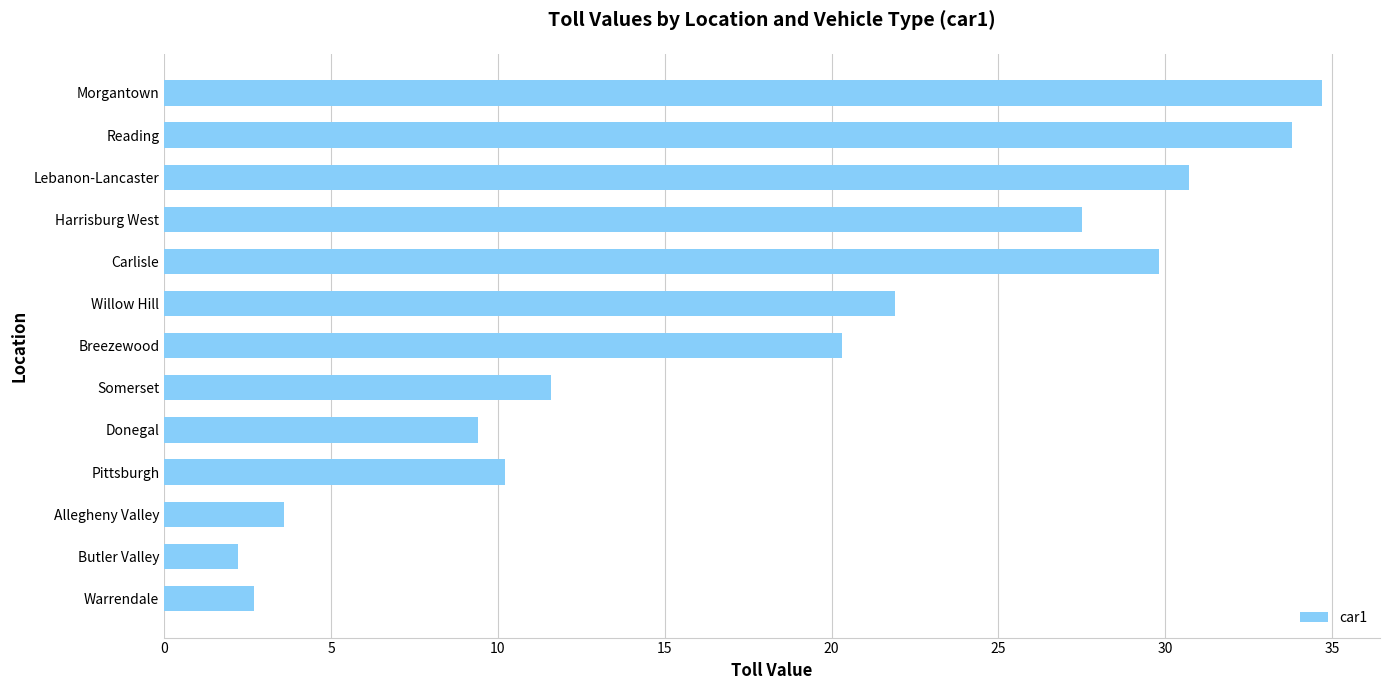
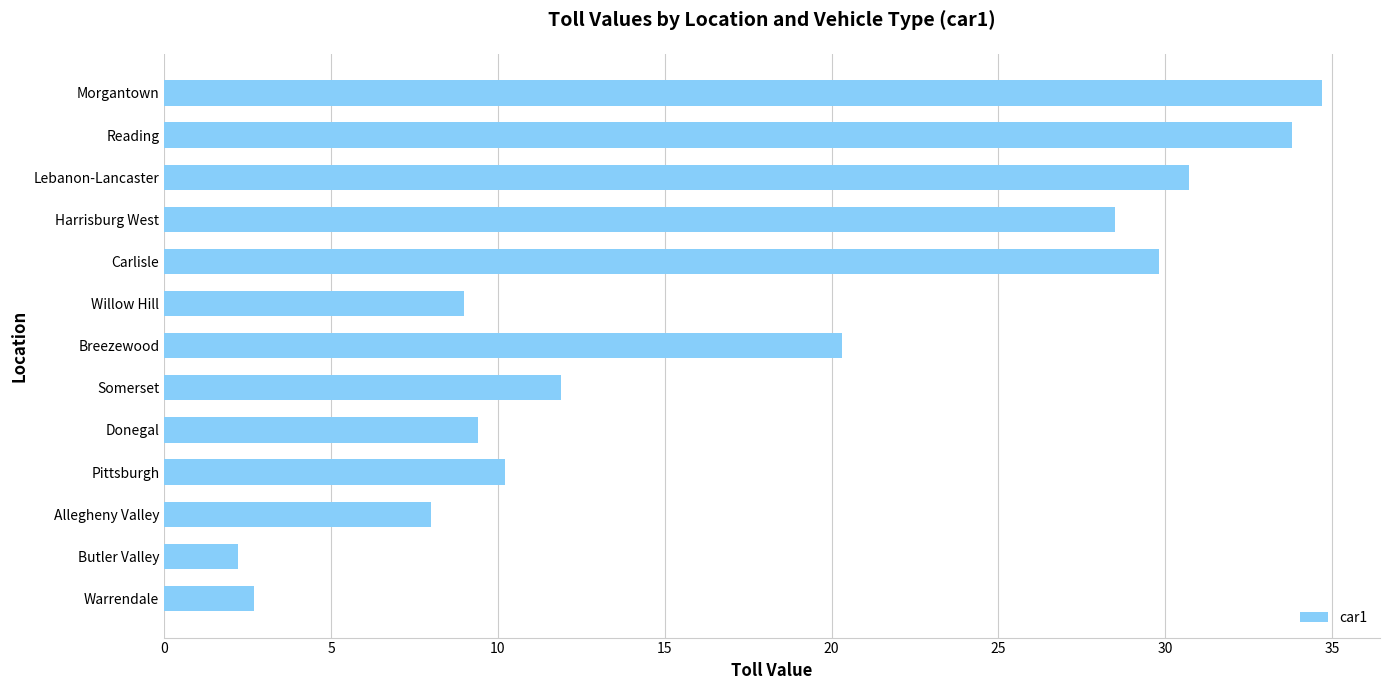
  {
    "Morgantown": 34.7,
    "Reading": 33.8,
    "Lebanon-Lancaster": 30.7,
-   "Harrisburg West": 27.5,
+   "Harrisburg West": 28.5,
    "Carlisle": 29.8,
-   "Willow Hill": 21.9,
+   "Willow Hill": 9.0,
    "Breezewood": 20.3,
-   "Somerset": 11.6,
+   "Somerset": 11.9,
    "Donegal": 9.4,
    "Pittsburgh": 10.2,
-   "Allegheny Valley": 3.6,
+   "Allegheny Valley": 8.0,
    "Butler Valley": 2.2,
    "Warrendale": 2.7
  }
